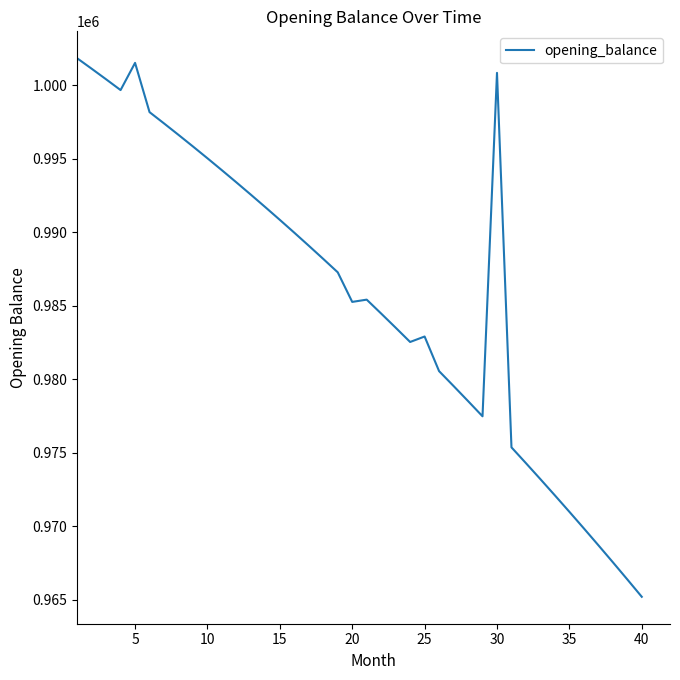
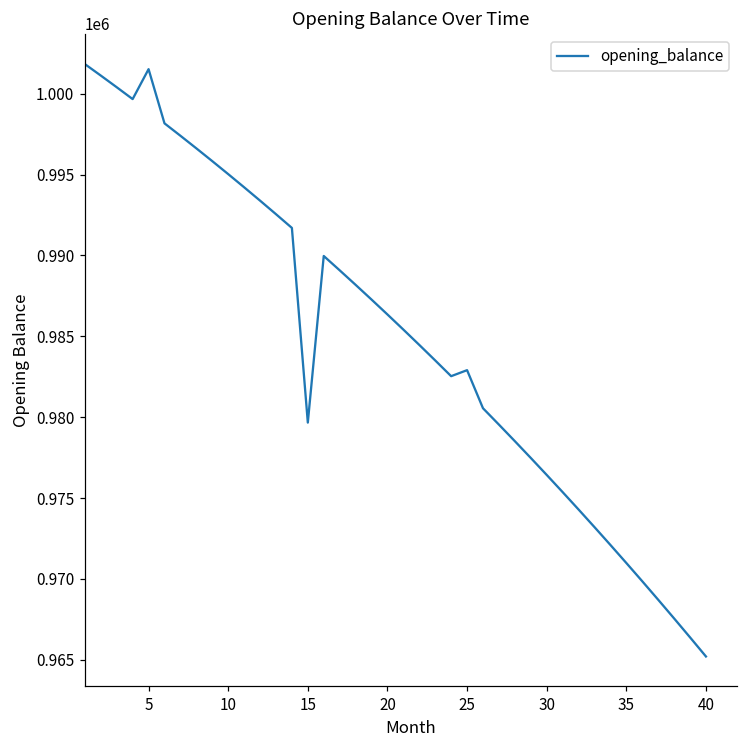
  {
    "5": 1001500,
    "10": 995000,
-   "15": 990800,
-   "20": 985300,
+   "15": 979700,
+   "20": 986300,
    "25": 982900,
-   "30": 1000800,
+   "30": 976400,
    "35": 971000,
    "40": 965200
  }
